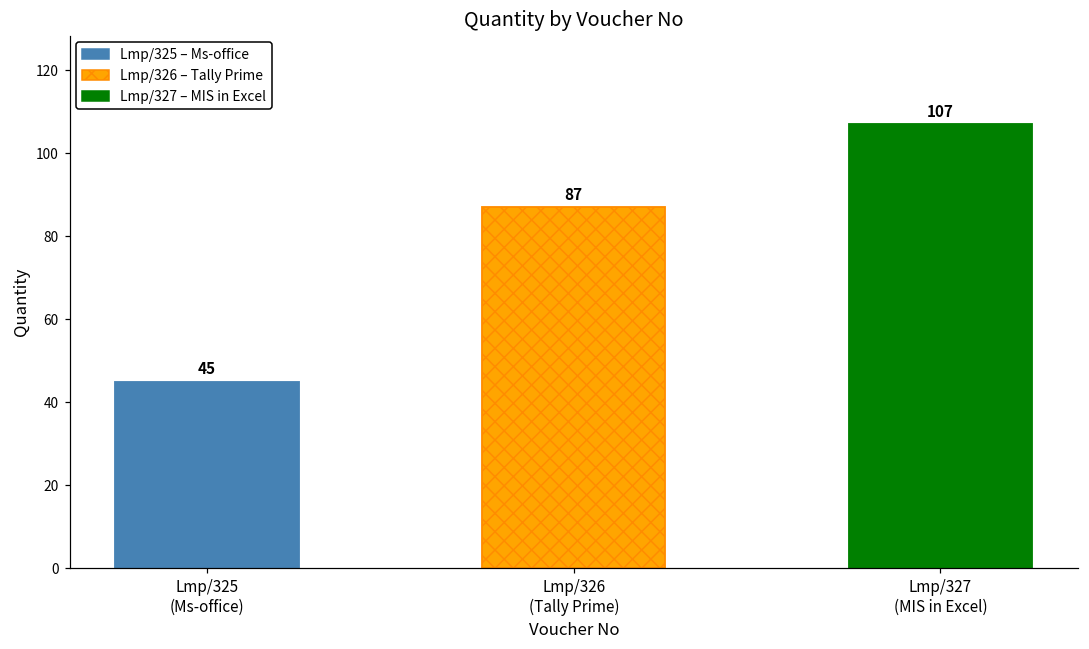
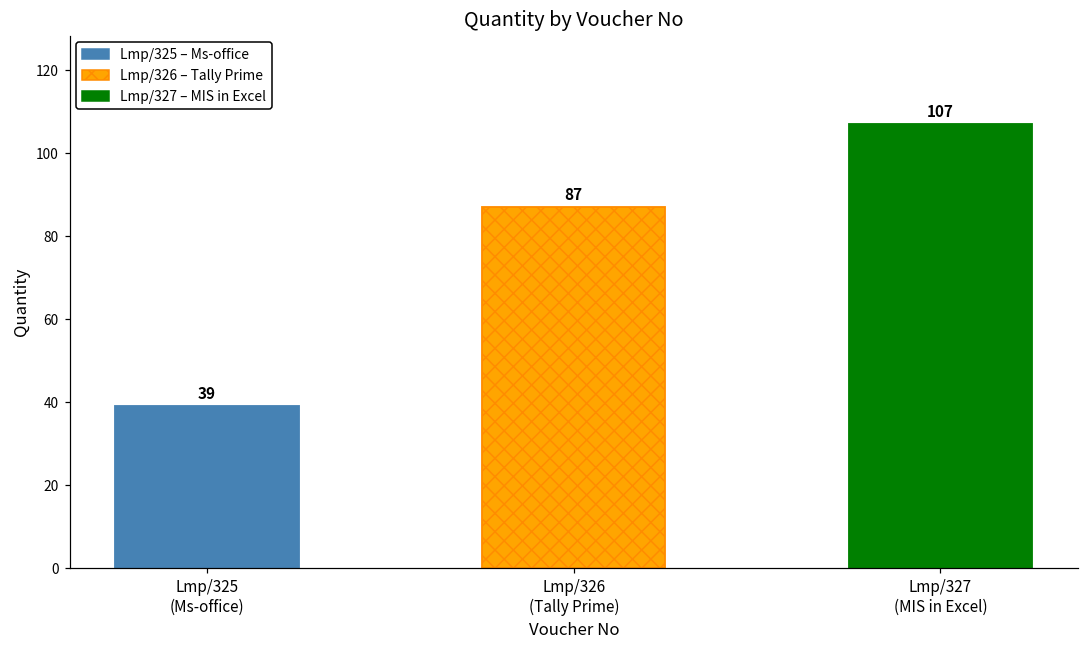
  {
-   "Lmp/325 (Ms-office)": 45,
+   "Lmp/325 (Ms-office)": 39,
    "Lmp/326 (Tally Prime)": 87,
    "Lmp/327 (MIS in Excel)": 107
  }
